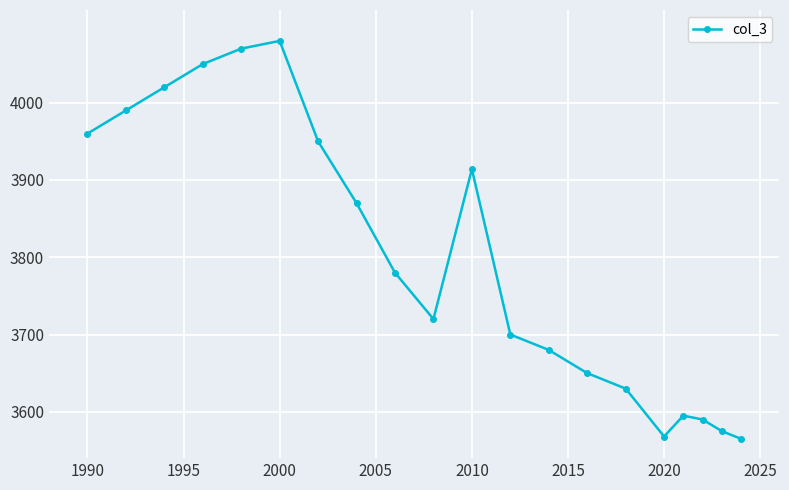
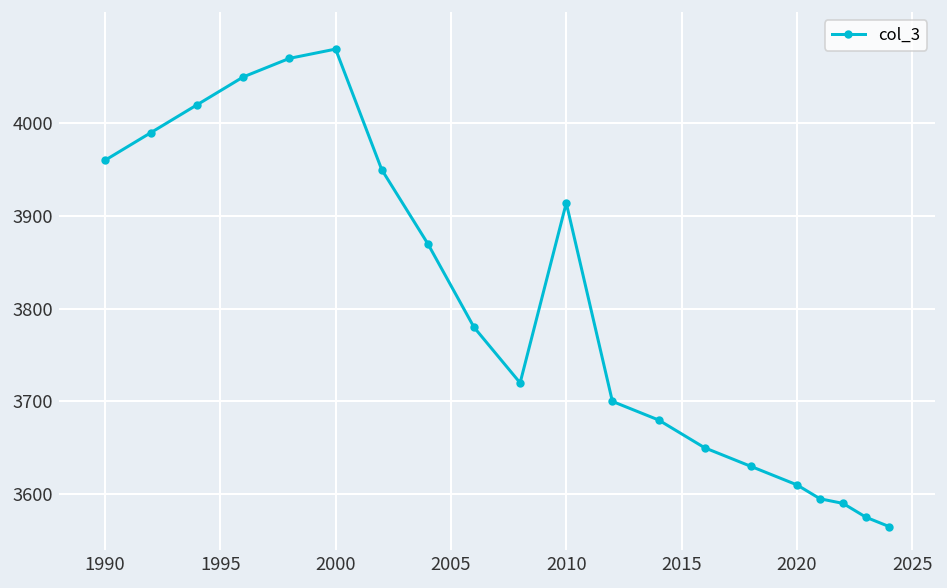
  {
    "1990": 3960,
    "2000": 4080,
    "2010": 3910,
-   "2020": 3570
+   "2020": 3610
  }
